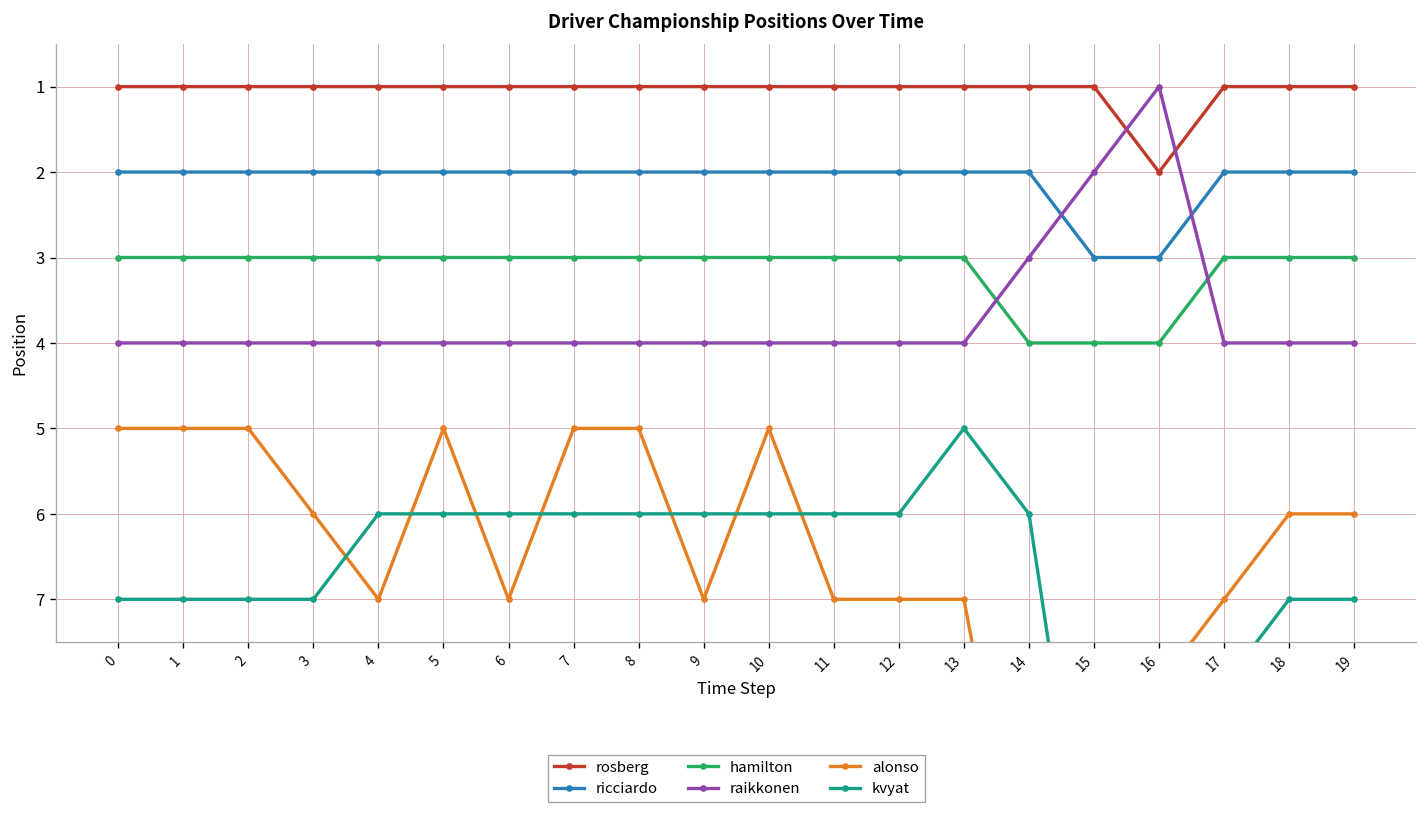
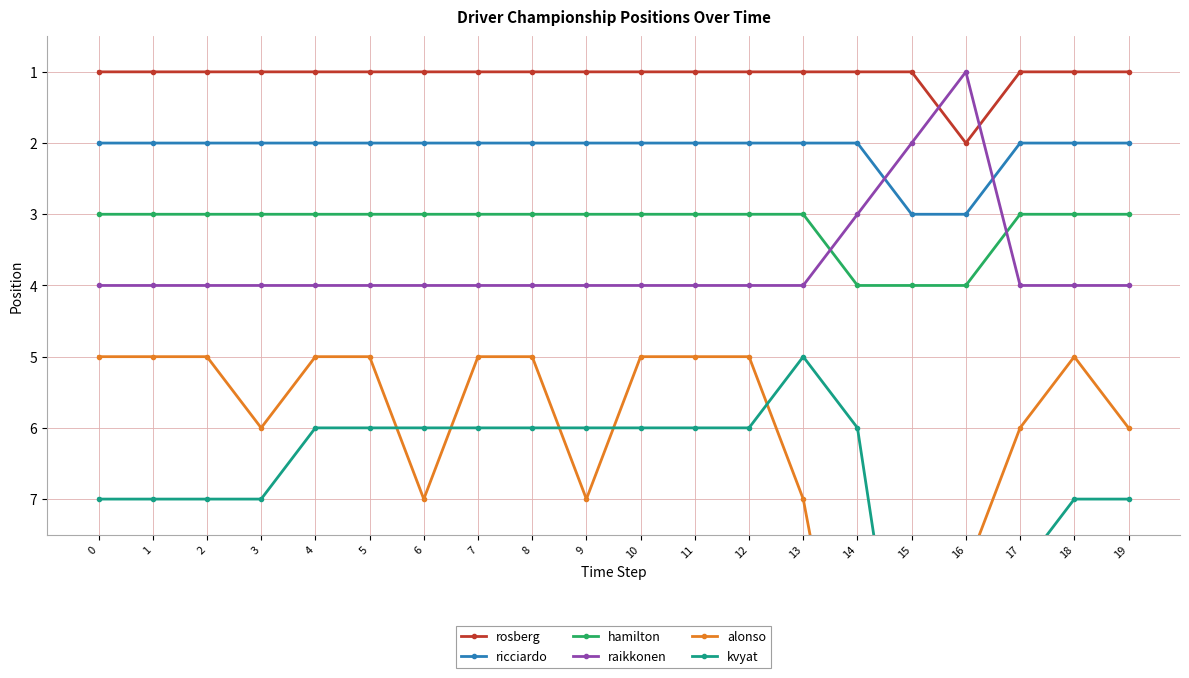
  {
    "rosberg": {
      "0": 1,
      "1": 1,
      "2": 1,
      "3": 1,
      "4": 1,
      "5": 1,
      "6": 1,
      "7": 1,
      "8": 1,
      "9": 1,
      "10": 1,
      "11": 1,
      "12": 1,
      "13": 1,
      "14": 1,
      "15": 1,
      "16": 2,
      "17": 1,
      "18": 1,
      "19": 1
    },
    "ricciardo": {
      "0": 2,
      "1": 2,
      "2": 2,
      "3": 2,
      "4": 2,
      "5": 2,
      "6": 2,
      "7": 2,
      "8": 2,
      "9": 2,
      "10": 2,
      "11": 2,
      "12": 2,
      "13": 2,
      "14": 2,
      "15": 3,
      "16": 3,
      "17": 2,
      "18": 2,
      "19": 2
    },
    "raikkonen": {
      "0": 4,
      "1": 4,
      "2": 4,
      "3": 4,
      "4": 4,
      "5": 4,
      "6": 4,
      "7": 4,
      "8": 4,
      "9": 4,
      "10": 4,
      "11": 4,
      "12": 4,
      "13": 4,
      "14": 3,
      "15": 2,
      "16": 1,
      "17": 4,
      "18": 4,
      "19": 4
    },
    "alonso": {
      "0": 5,
      "1": 5,
      "2": 5,
      "3": 6,
-     "4": 7,
+     "4": 5,
      "5": 5,
      "6": 7,
      "7": 5,
      "8": 5,
      "9": 7,
      "10": 5,
-     "11": 7,
-     "12": 7,
+     "11": 5,
+     "12": 5,
      "13": 7,
-     "17": 7,
-     "18": 6,
+     "17": 6,
+     "18": 5,
      "19": 6
    }
  }
